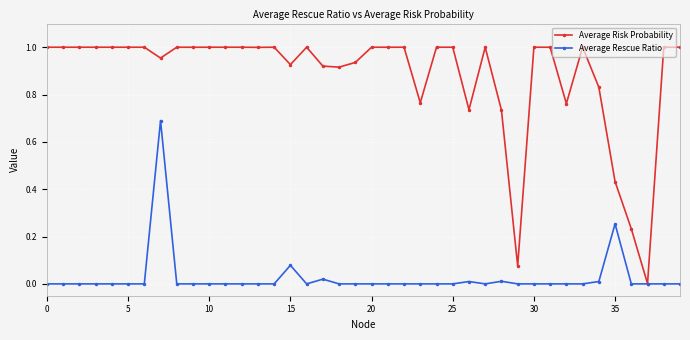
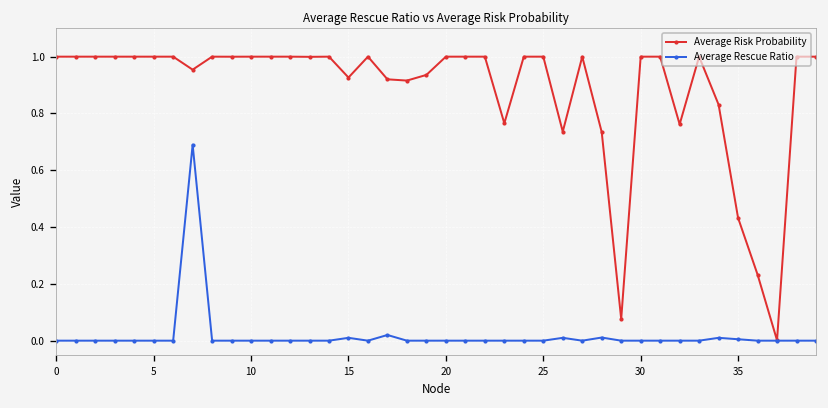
  {
    "Average Risk Probability": {
      "0": 1.00,
      "5": 1.00,
      "10": 1.00,
      "15": 0.93,
      "20": 1.00,
      "25": 1.00,
      "30": 1.00,
      "35": 0.43
    },
    "Average Rescue Ratio": {
      "0": 0.00,
      "5": 0.00,
      "10": 0.00,
-     "15": 0.08,
+     "15": 0.01,
      "20": 0.00,
      "25": 0.00,
      "30": 0.00,
-     "35": 0.25
+     "35": 0.00
    }
  }
